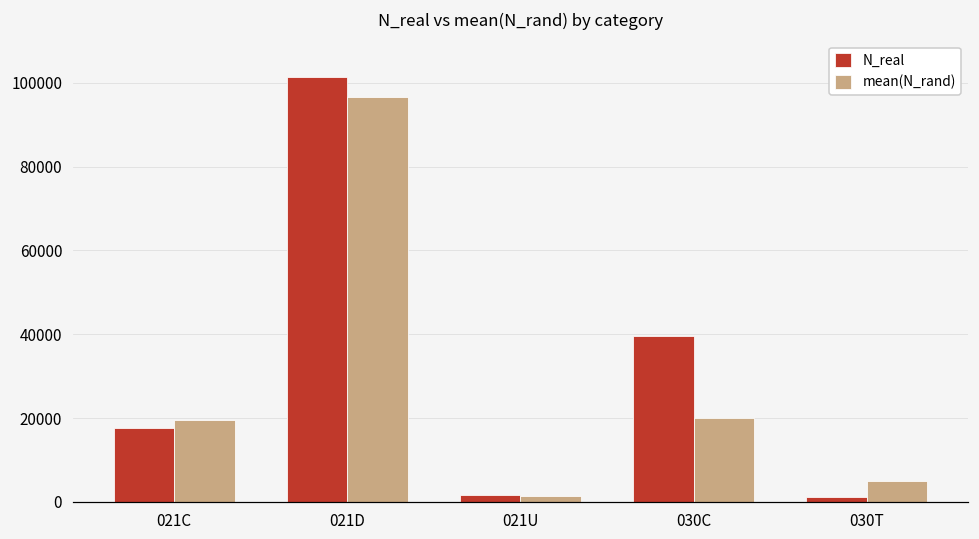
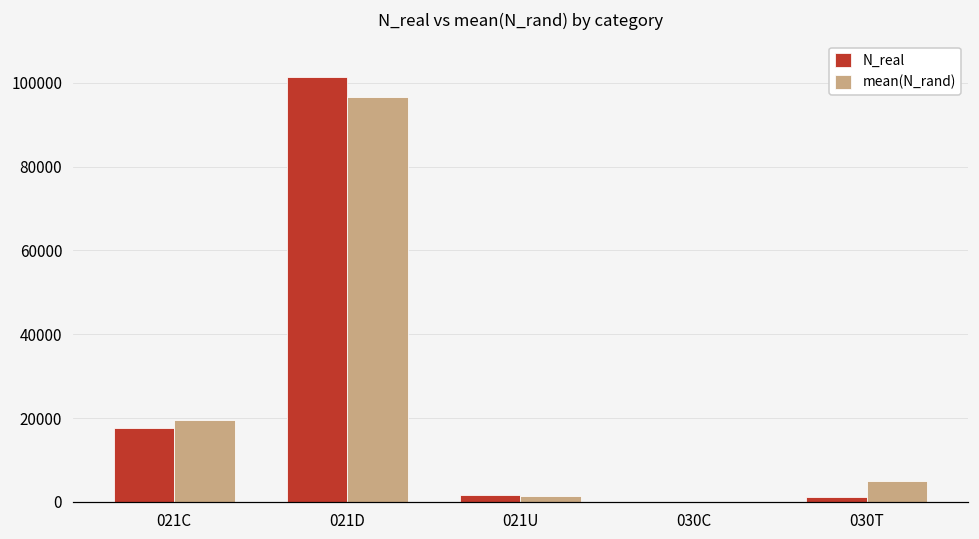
  {
    "N_real": {
      "021C": 18000,
      "021D": 101000,
      "021U": 2000,
-     "030C": 39000,
+     "030C": 0,
      "030T": 1000
    },
    "mean(N_rand)": {
      "021C": 20000,
      "021D": 97000,
      "021U": 1000,
-     "030C": 20000,
+     "030C": 0,
      "030T": 5000
    }
  }
